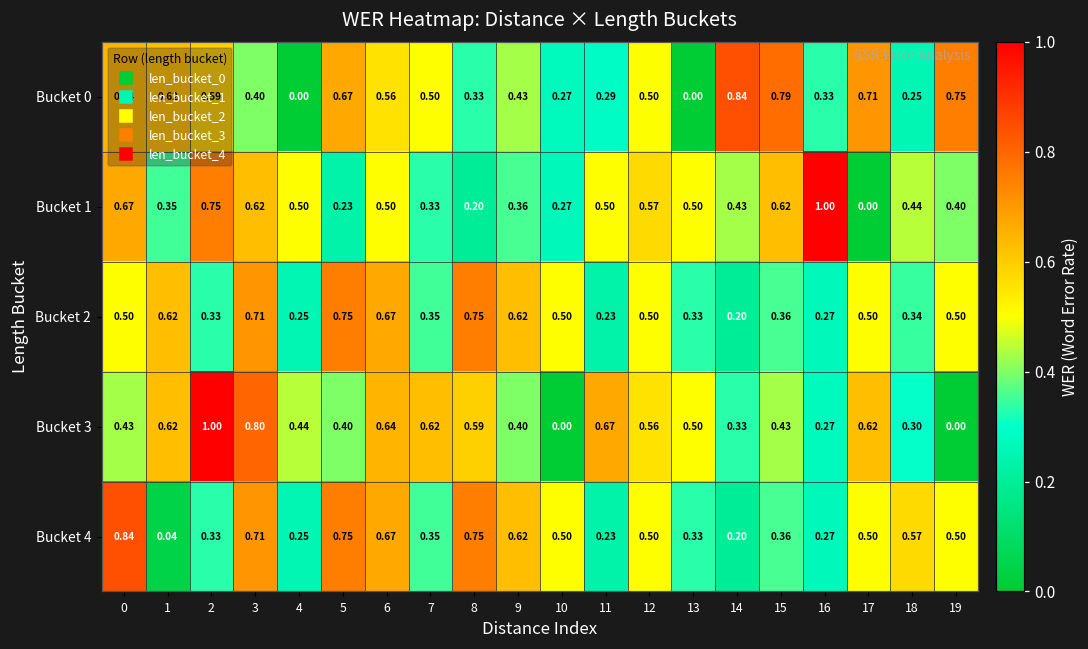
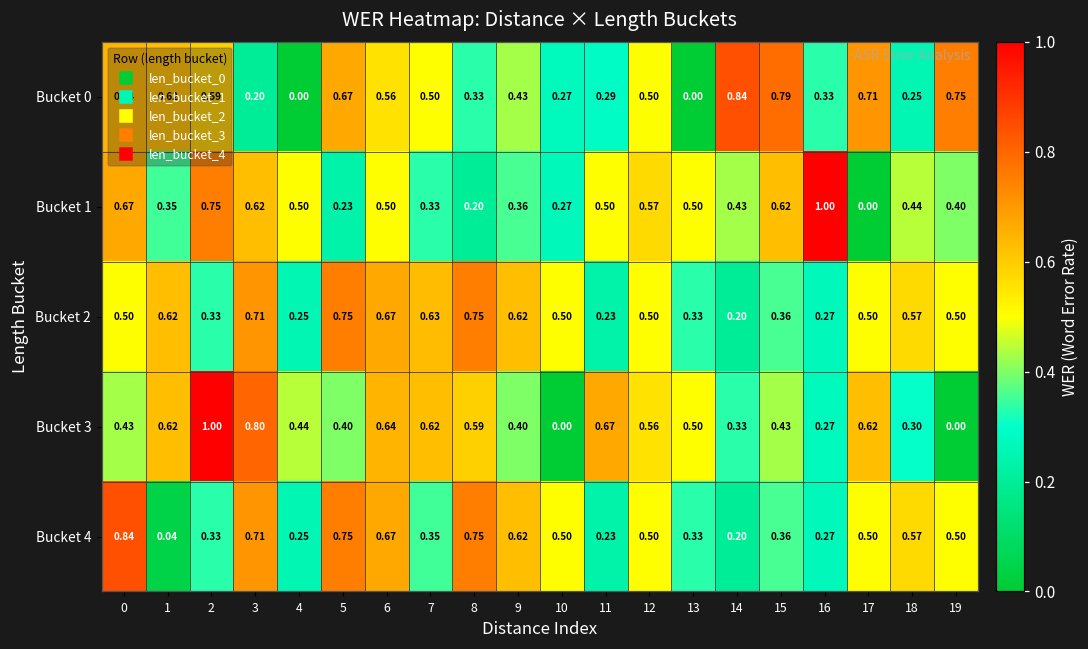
  {
    "Bucket 0": {
-     "3": 0.40,
+     "3": 0.20,
      "4": 0.00,
      "5": 0.67,
      "6": 0.56,
      "7": 0.50,
      "8": 0.33,
      "9": 0.43,
      "10": 0.27,
      "11": 0.29,
      "12": 0.50,
      "13": 0.00,
      "14": 0.84,
      "15": 0.79,
      "16": 0.33,
      "17": 0.71,
      "19": 0.75
    },
    "Bucket 1": {
      "0": 0.67,
      "1": 0.35,
      "2": 0.75,
      "3": 0.62,
      "4": 0.50,
      "5": 0.23,
      "6": 0.50,
      "7": 0.33,
      "8": 0.20,
      "9": 0.36,
      "10": 0.27,
      "11": 0.50,
      "12": 0.57,
      "13": 0.50,
      "14": 0.43,
      "15": 0.62,
      "16": 1.00,
      "17": 0.00,
      "18": 0.44,
      "19": 0.40
    },
    "Bucket 2": {
      "0": 0.50,
      "1": 0.62,
      "2": 0.33,
      "3": 0.71,
      "4": 0.25,
      "5": 0.75,
      "6": 0.67,
-     "7": 0.35,
+     "7": 0.63,
      "8": 0.75,
      "9": 0.62,
      "10": 0.50,
      "11": 0.23,
      "12": 0.50,
      "13": 0.33,
      "14": 0.20,
      "15": 0.36,
      "16": 0.27,
      "17": 0.50,
-     "18": 0.34,
+     "18": 0.57,
      "19": 0.50
    },
    "Bucket 3": {
      "0": 0.43,
      "1": 0.62,
      "2": 1.00,
      "3": 0.80,
      "4": 0.44,
      "5": 0.40,
      "6": 0.64,
      "7": 0.62,
      "8": 0.59,
      "9": 0.40,
      "10": 0.00,
      "11": 0.67,
      "12": 0.56,
      "13": 0.50,
      "14": 0.33,
      "15": 0.43,
      "16": 0.27,
      "17": 0.62,
      "18": 0.30,
      "19": 0.00
    },
    "Bucket 4": {
      "0": 0.84,
      "1": 0.04,
      "2": 0.33,
      "3": 0.71,
      "4": 0.25,
      "5": 0.75,
      "6": 0.67,
      "7": 0.35,
      "8": 0.75,
      "9": 0.62,
      "10": 0.50,
      "11": 0.23,
      "12": 0.50,
      "13": 0.33,
      "14": 0.20,
      "15": 0.36,
      "16": 0.27,
      "17": 0.50,
      "18": 0.57,
      "19": 0.50
    }
  }
